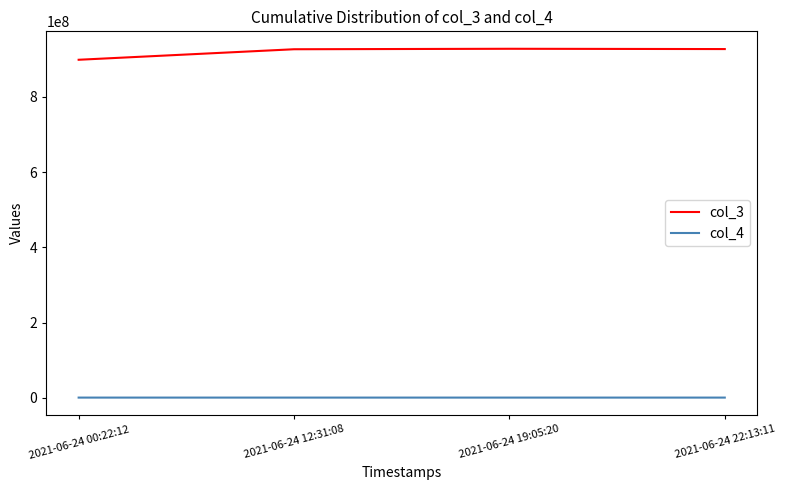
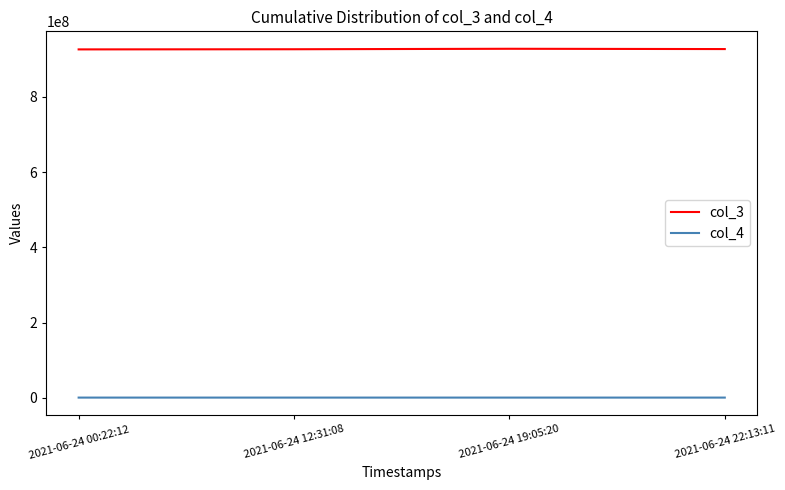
  {
    "col_3": {
-     "2021-06-24 00:22:12": 900000000,
+     "2021-06-24 00:22:12": 930000000,
      "2021-06-24 12:31:08": 930000000,
      "2021-06-24 19:05:20": 930000000,
      "2021-06-24 22:13:11": 930000000
    },
    "col_4": {
      "2021-06-24 00:22:12": 0,
      "2021-06-24 12:31:08": 0,
      "2021-06-24 19:05:20": 0,
      "2021-06-24 22:13:11": 0
    }
  }
